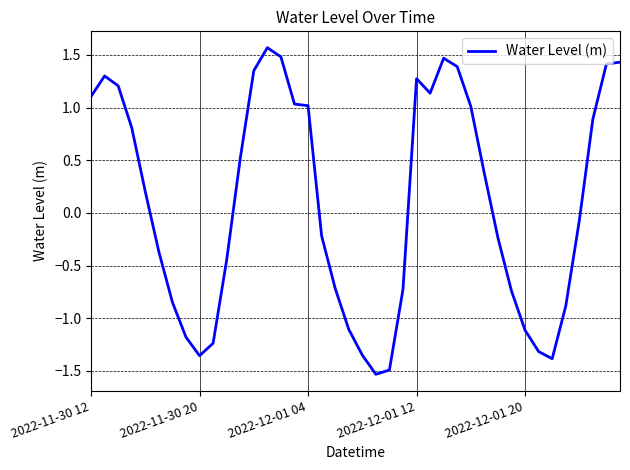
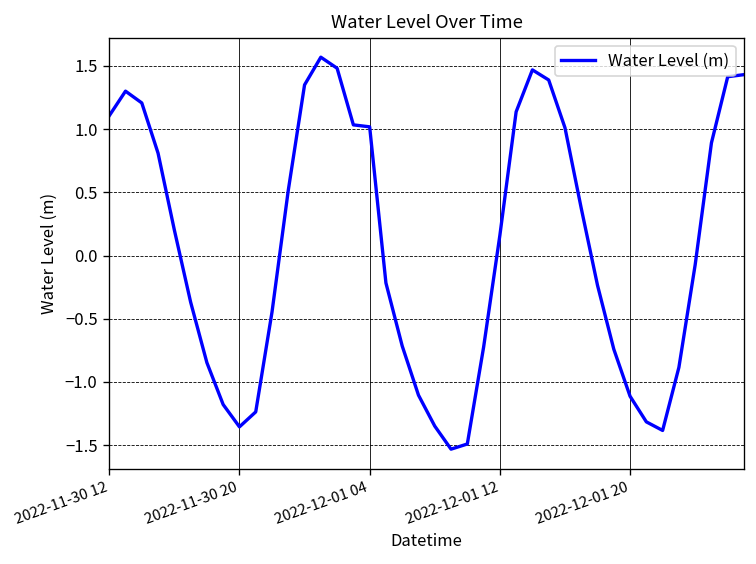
  {
    "2022-11-30 12": 1.11,
    "2022-11-30 20": -1.36,
    "2022-12-01 04": 1.02,
-   "2022-12-01 12": 1.28,
+   "2022-12-01 12": 0.16,
    "2022-12-01 20": -1.11
  }
